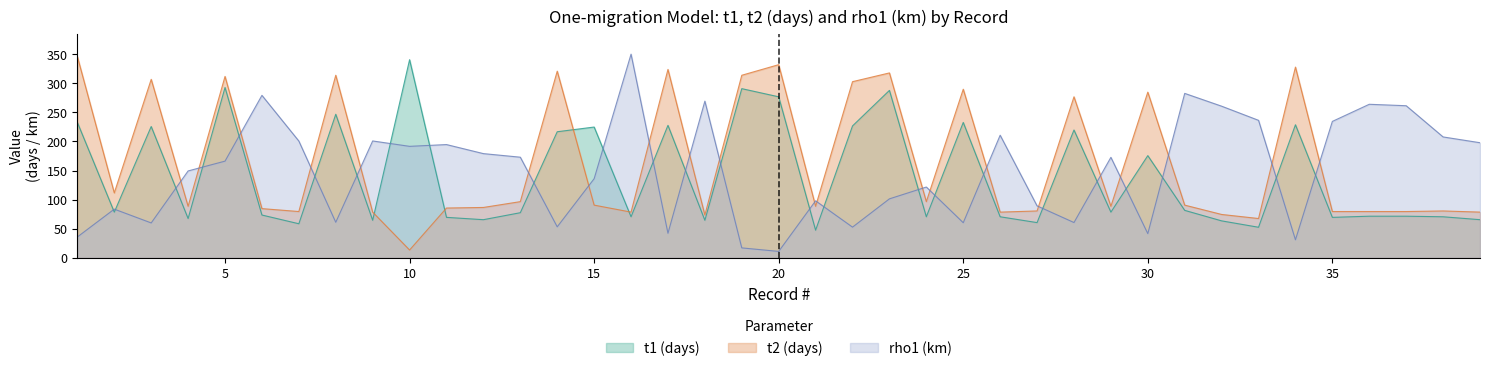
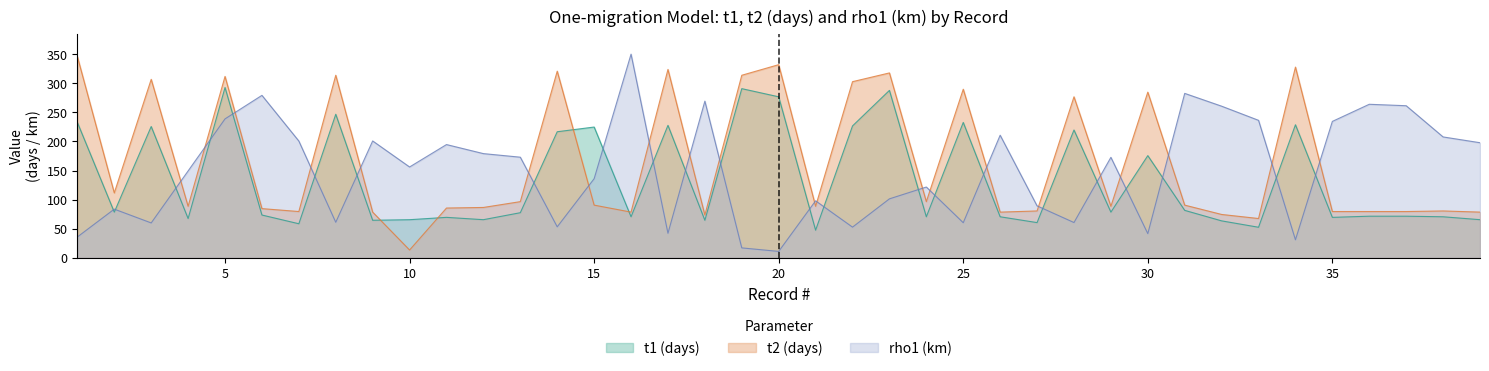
  {
    "t1 (days)": {
      "5": 290,
-     "10": 340,
+     "10": 70,
      "15": 220,
      "20": 280,
      "25": 230,
      "30": 180,
      "35": 70
    },
    "t2 (days)": {
      "5": 310,
      "10": 10,
      "15": 90,
      "20": 330,
      "25": 290,
      "30": 280,
      "35": 80
    },
    "rho1 (km)": {
-     "5": 170,
-     "10": 190,
+     "5": 240,
+     "10": 160,
      "15": 140,
      "20": 10,
      "25": 60,
      "30": 40,
      "35": 230
    }
  }
